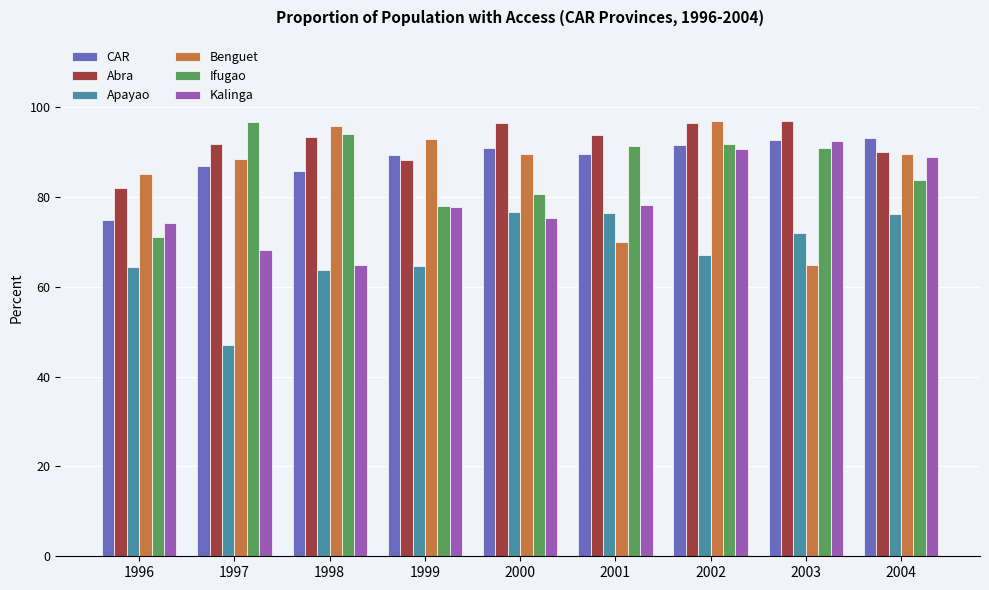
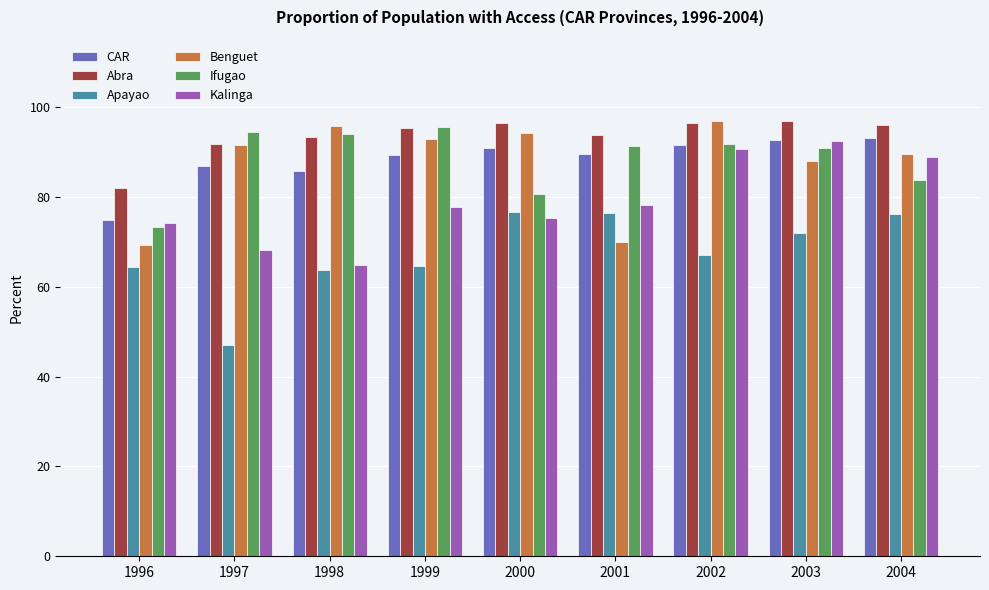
  {
    "Abra": {
      "1996": 82,
      "1997": 92,
      "1998": 93,
-     "1999": 88,
+     "1999": 95,
      "2000": 96,
      "2001": 94,
      "2002": 96,
      "2003": 97,
-     "2004": 90
+     "2004": 96
    },
    "Benguet": {
-     "1996": 85,
-     "1997": 88,
+     "1996": 69,
+     "1997": 92,
      "1998": 96,
      "1999": 93,
-     "2000": 90,
+     "2000": 94,
      "2001": 70,
      "2002": 97,
-     "2003": 65,
+     "2003": 88,
      "2004": 90
    },
    "Ifugao": {
-     "1996": 71,
-     "1997": 97,
+     "1996": 73,
+     "1997": 95,
      "1998": 94,
-     "1999": 78,
+     "1999": 96,
      "2000": 81,
      "2001": 91,
      "2002": 92,
      "2003": 91,
      "2004": 84
    }
  }
